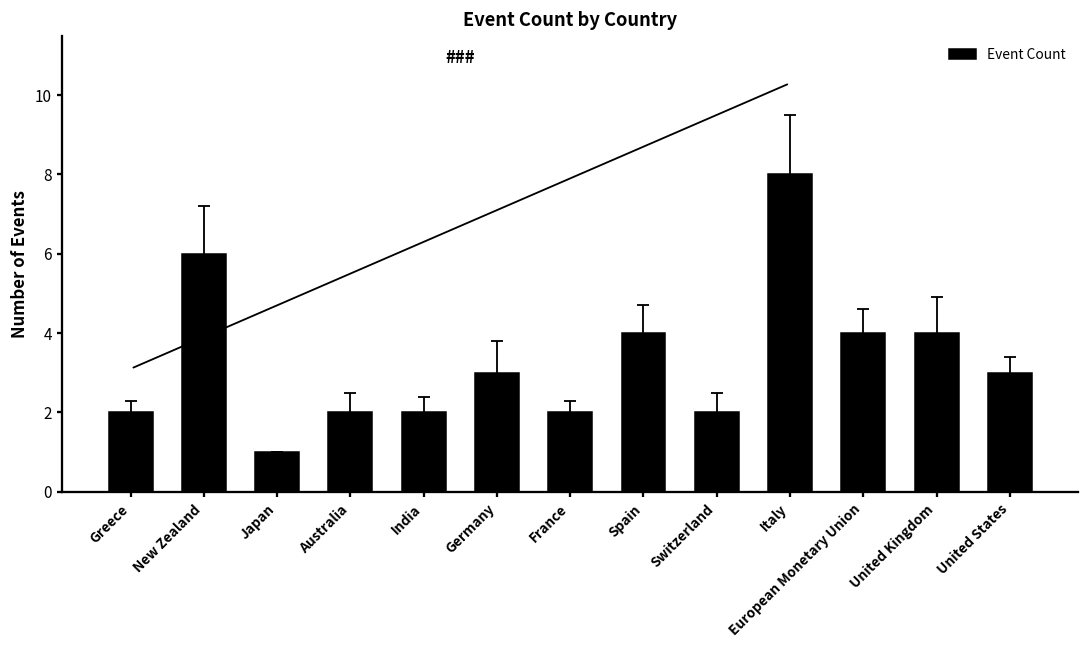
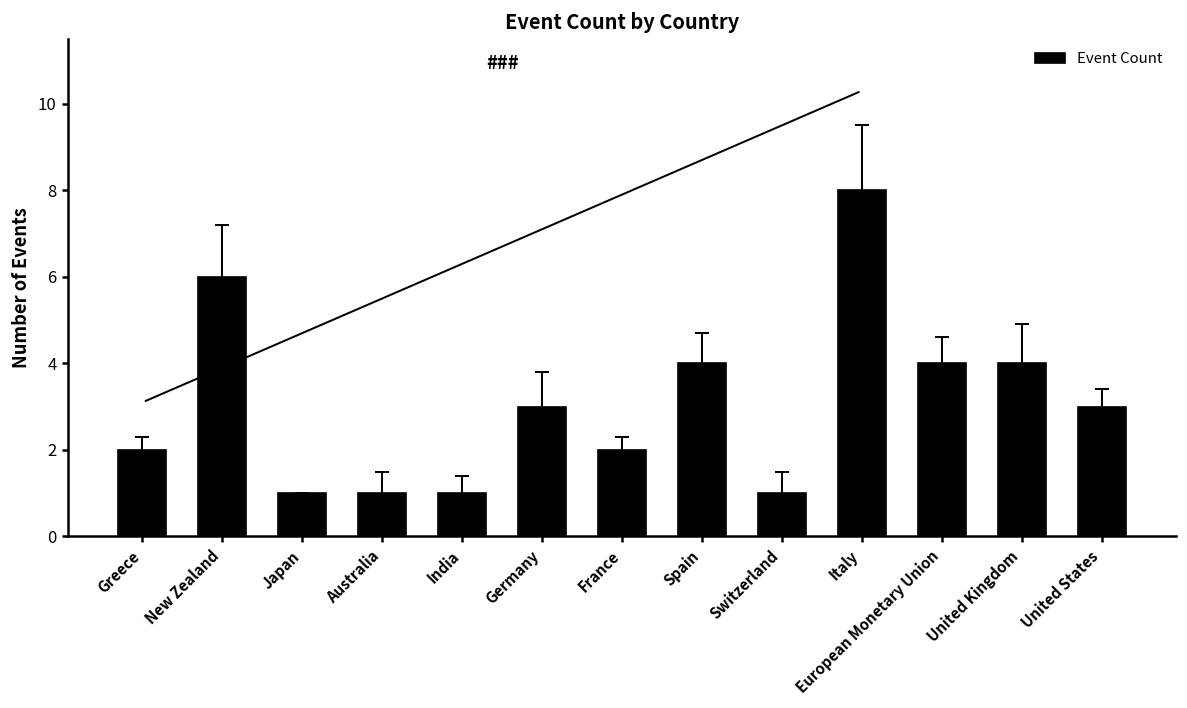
  {
    "Event Count": {
      "Greece": 2,
      "New Zealand": 6,
      "Japan": 1,
-     "Australia": 2,
-     "India": 2,
+     "Australia": 1,
+     "India": 1,
      "Germany": 3,
      "France": 2,
      "Spain": 4,
-     "Switzerland": 2,
+     "Switzerland": 1,
      "Italy": 8,
      "European Monetary Union": 4,
      "United Kingdom": 4,
      "United States": 3
    }
  }
